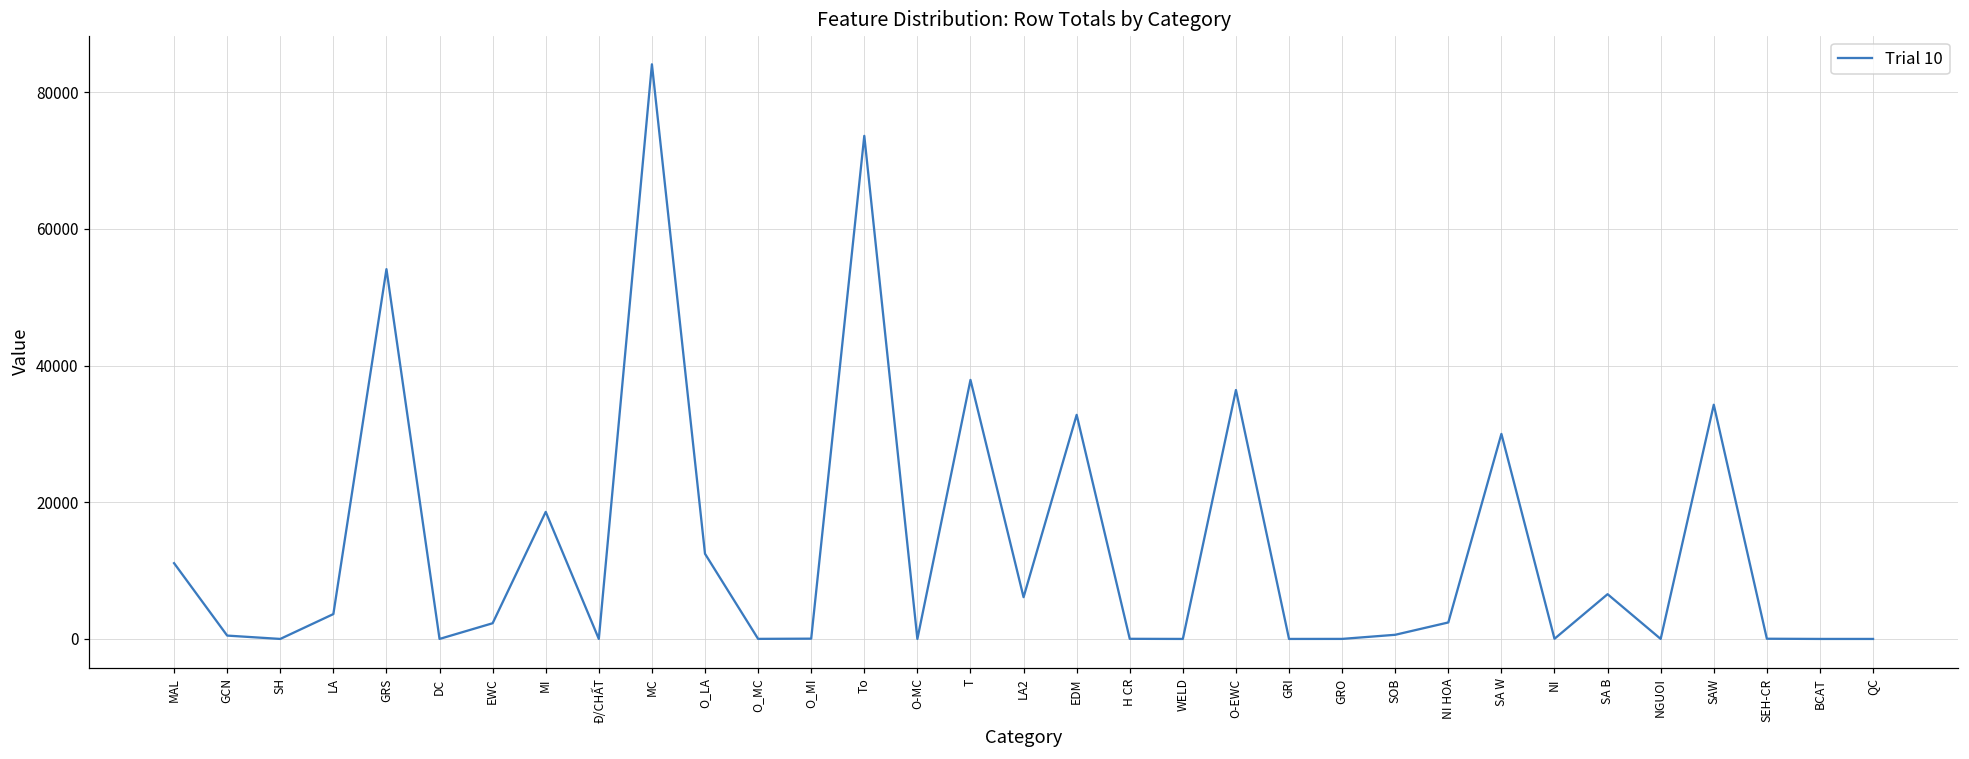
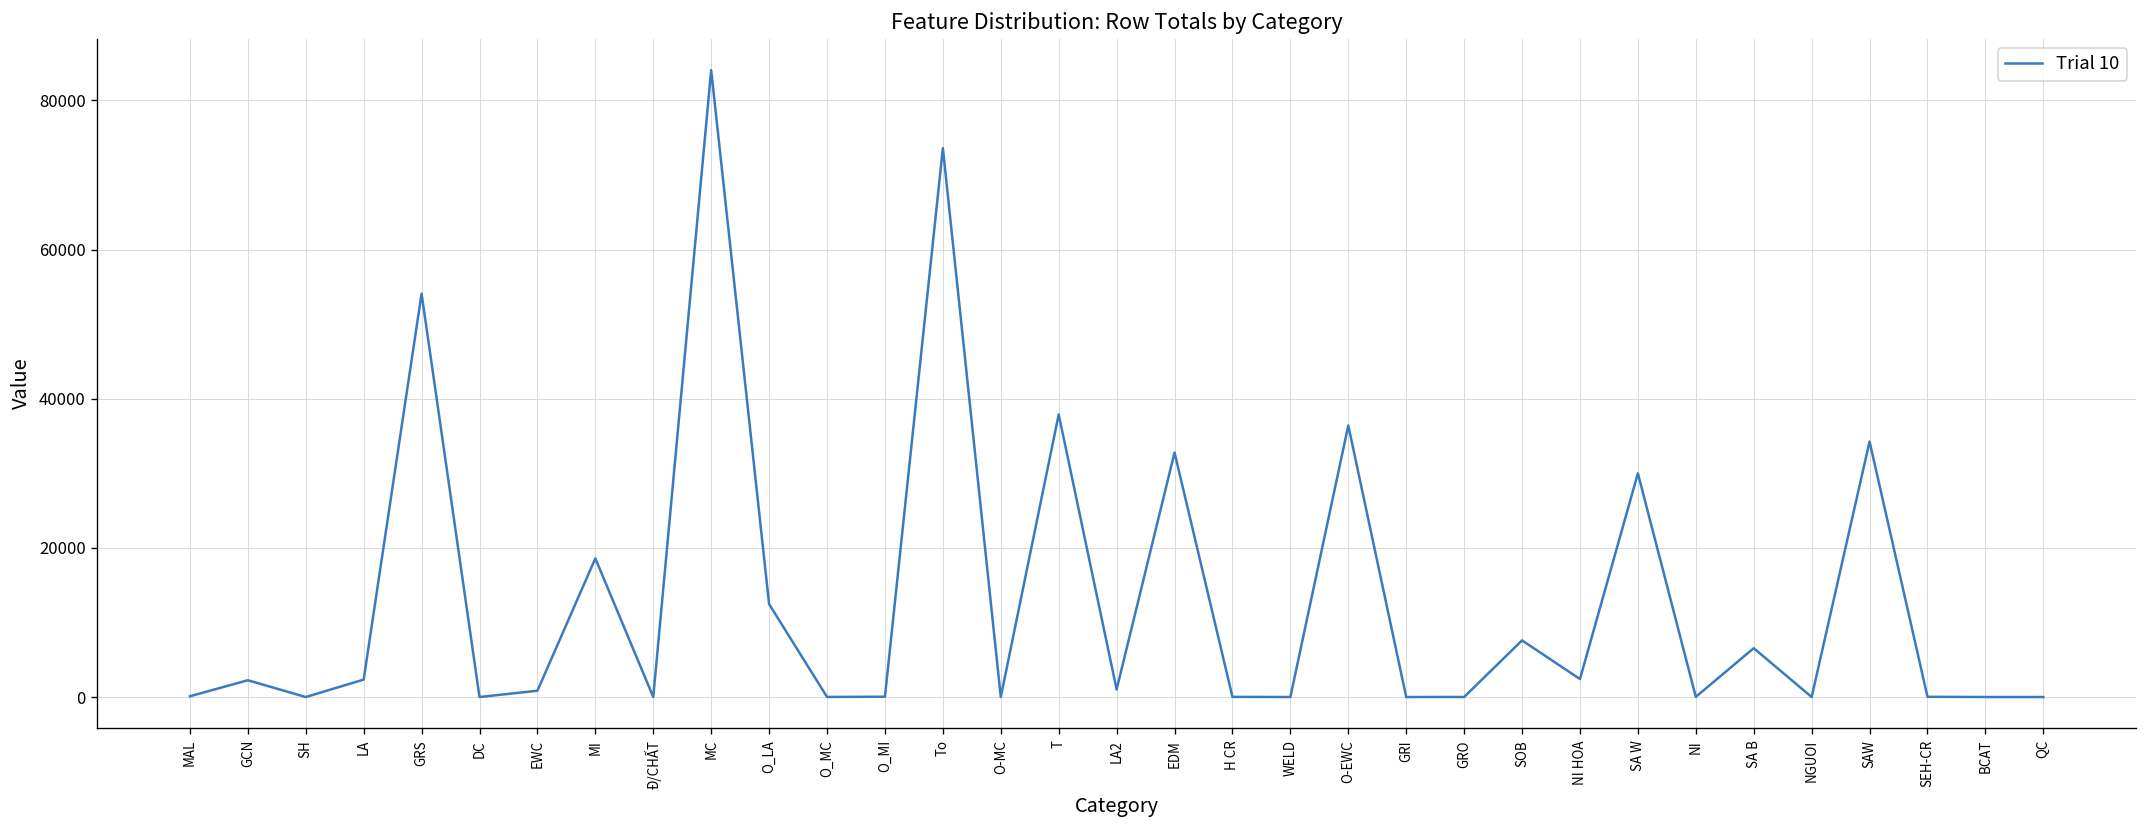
  {
-   "MAL": 11000,
-   "GCN": 0,
+   "MAL": 0,
+   "GCN": 2000,
    "SH": 0,
-   "LA": 4000,
+   "LA": 2000,
    "GRS": 54000,
    "DC": 0,
-   "EWC": 2000,
+   "EWC": 1000,
    "MI": 19000,
    "Đ/CHẤT": 0,
    "MC": 84000,
    "O_LA": 12000,
    "O_MC": 0,
    "O_MI": 0,
    "To": 74000,
    "O-MC": 0,
    "T": 38000,
-   "LA2": 6000,
+   "LA2": 1000,
    "EDM": 33000,
    "H CR": 0,
    "WELD": 0,
    "O-EWC": 36000,
    "GRI": 0,
    "GRO": 0,
-   "SOB": 1000,
+   "SOB": 8000,
    "NI HOA": 2000,
    "SA W": 30000,
    "NI": 0,
    "SA B": 7000,
    "NGUOI": 0,
    "SAW": 34000,
    "SEH-CR": 0,
    "BCAT": 0,
    "QC": 0
  }
